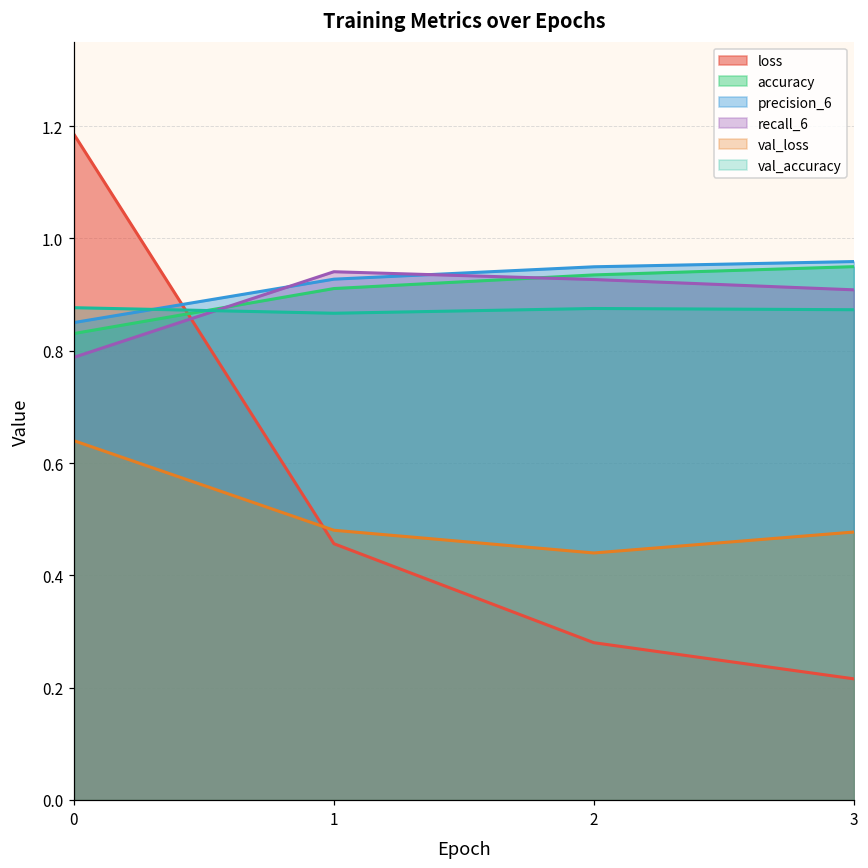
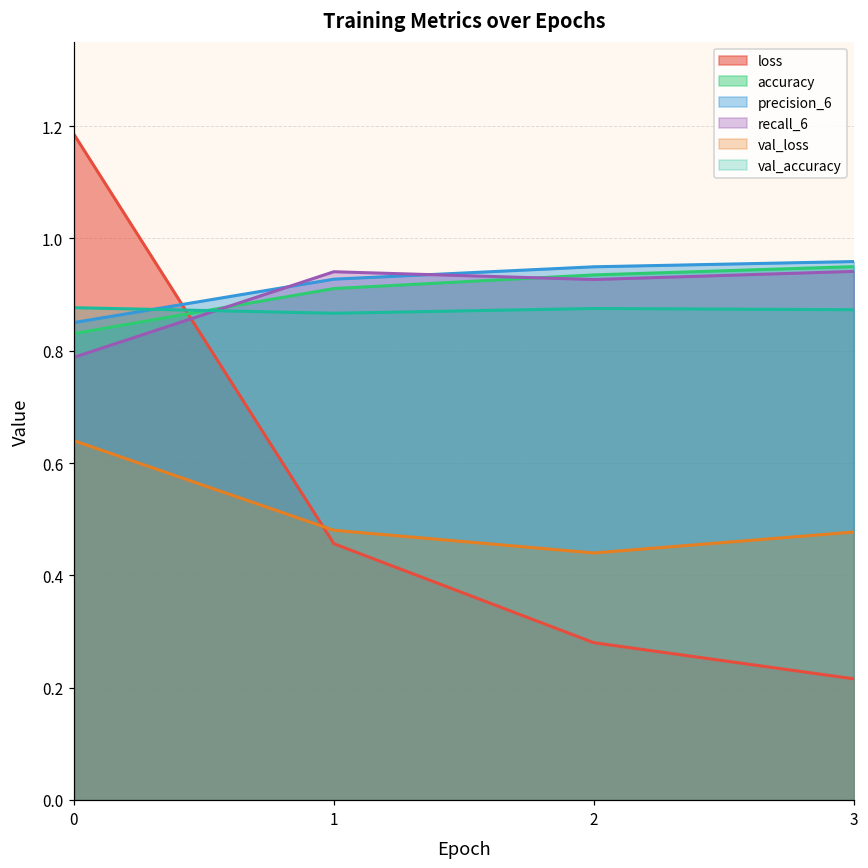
  {
    "recall_6": {
      "0": 0.79,
      "1": 0.94,
      "2": 0.93,
-     "3": 0.91
+     "3": 0.94
    }
  }
